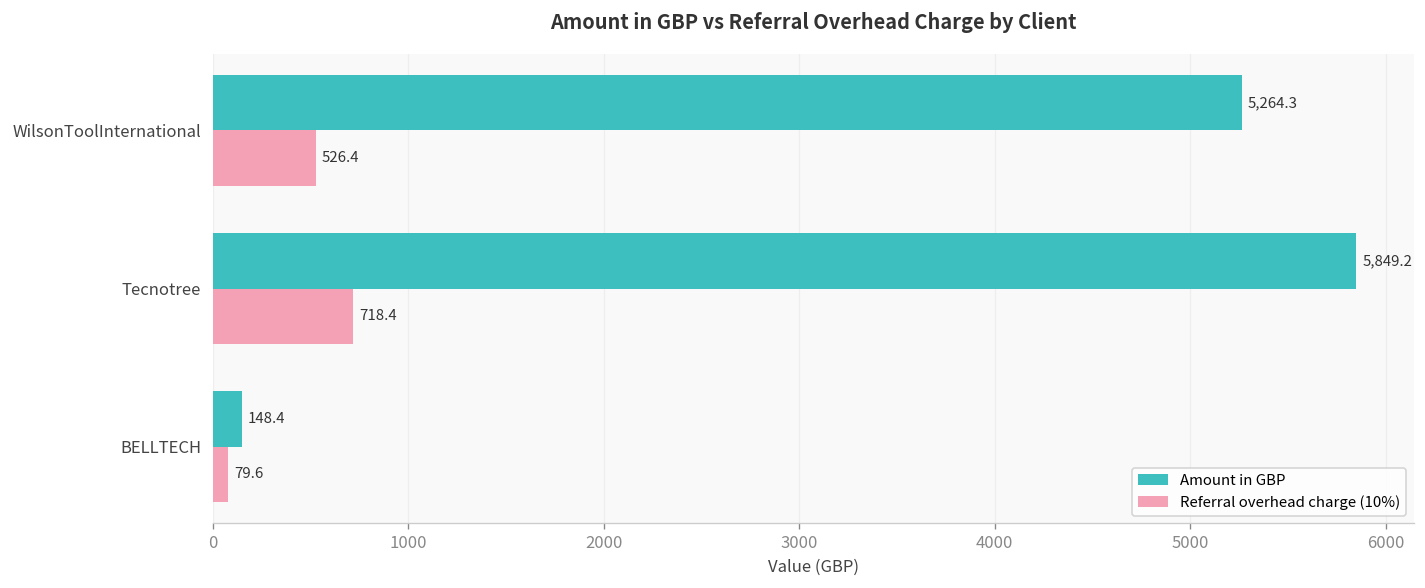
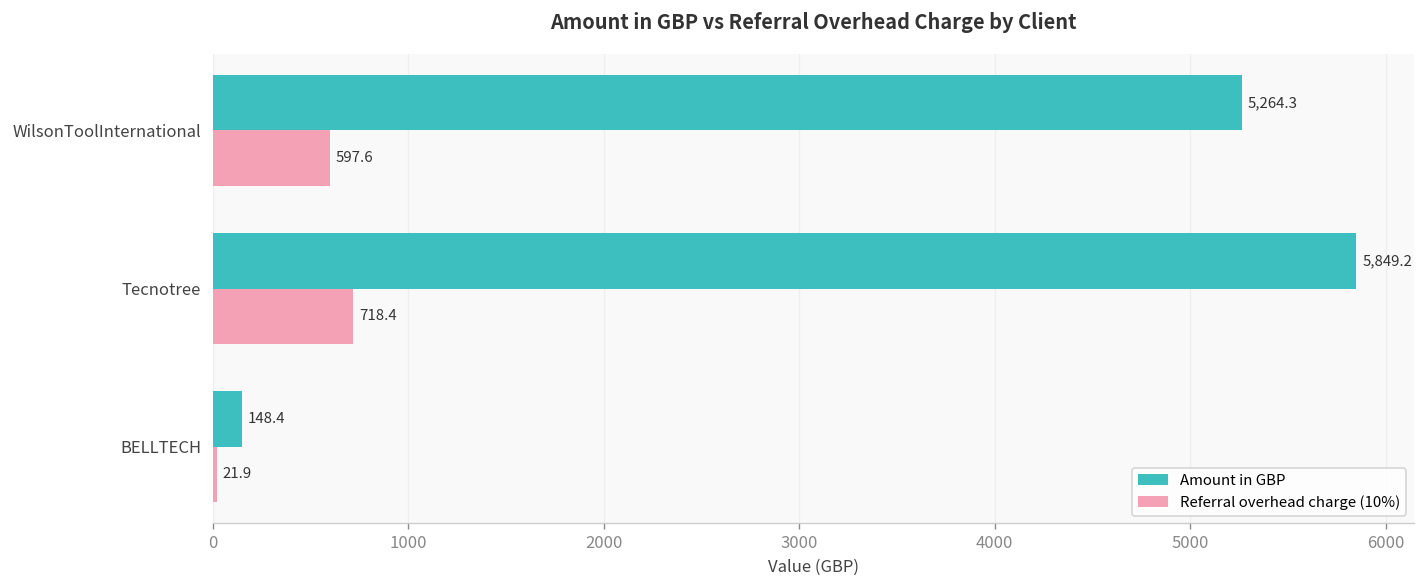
  {
    "Amount in GBP": {
      "WilsonToolInternational": "5,264.3",
      "Tecnotree": "5,849.2",
      "BELLTECH": "148.4"
    },
    "Referral overhead charge (10%)": {
-     "WilsonToolInternational": "526.4",
+     "WilsonToolInternational": "597.6",
      "Tecnotree": "718.4",
-     "BELLTECH": "79.6"
+     "BELLTECH": "21.9"
    }
  }
